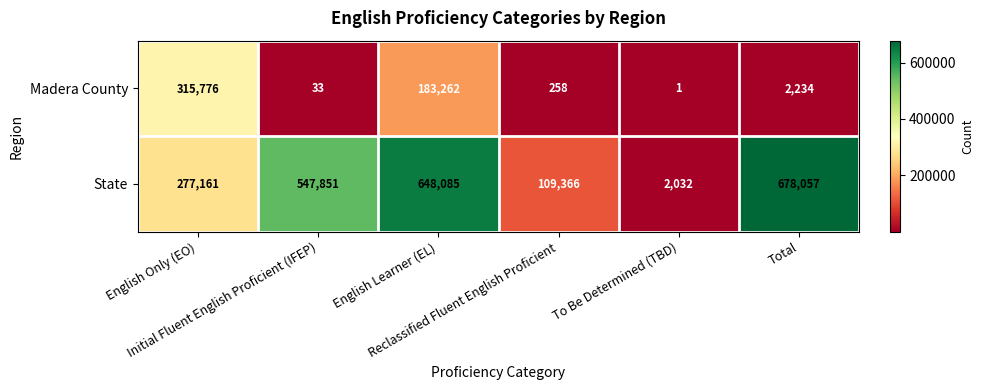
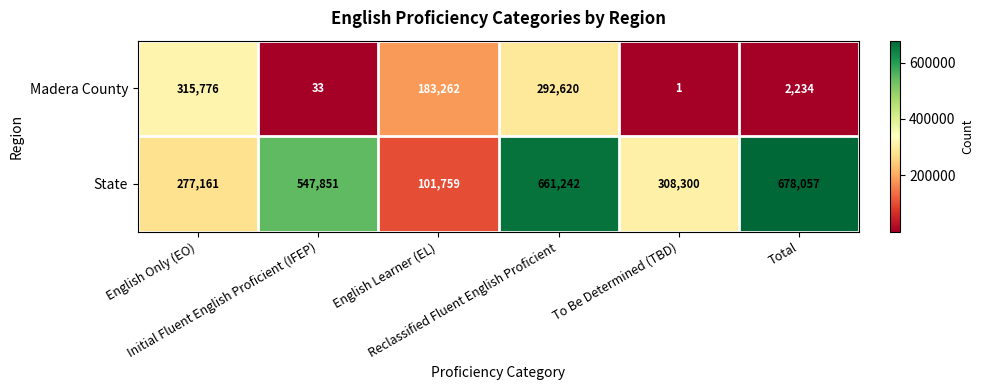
  {
    "Madera County": {
      "English Only (EO)": "315,776",
      "Initial Fluent English Proficient (IFEP)": "33",
      "English Learner (EL)": "183,262",
-     "Reclassified Fluent English Proficient": "258",
+     "Reclassified Fluent English Proficient": "292,620",
      "To Be Determined (TBD)": "1",
      "Total": "2,234"
    },
    "State": {
      "English Only (EO)": "277,161",
      "Initial Fluent English Proficient (IFEP)": "547,851",
-     "English Learner (EL)": "648,085",
-     "Reclassified Fluent English Proficient": "109,366",
-     "To Be Determined (TBD)": "2,032",
+     "English Learner (EL)": "101,759",
+     "Reclassified Fluent English Proficient": "661,242",
+     "To Be Determined (TBD)": "308,300",
      "Total": "678,057"
    }
  }
